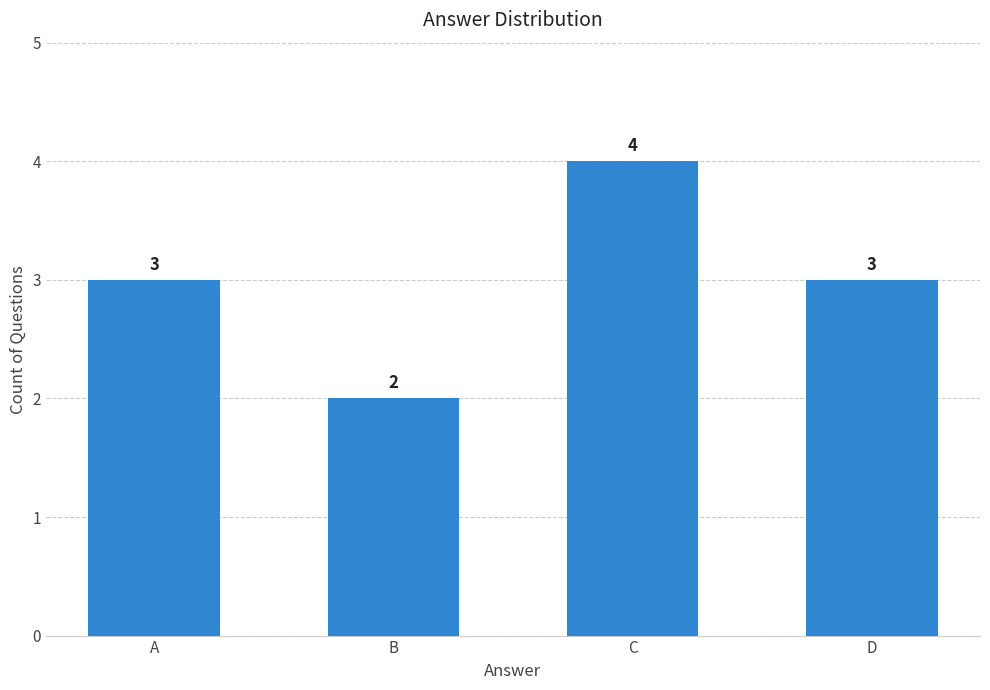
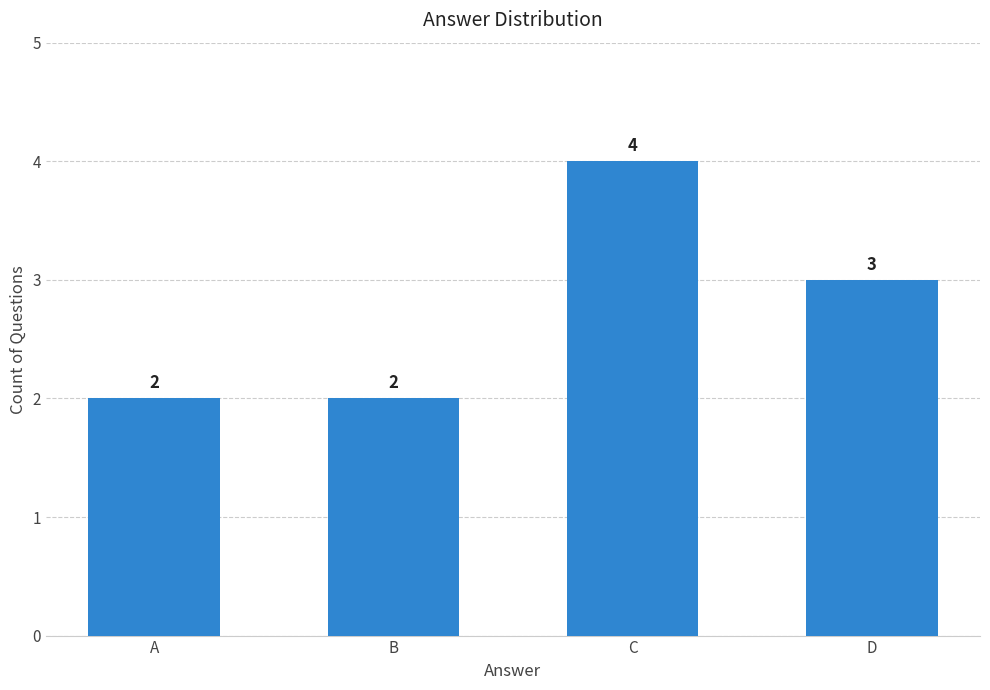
  {
-   "A": 3,
+   "A": 2,
    "B": 2,
    "C": 4,
    "D": 3
  }
